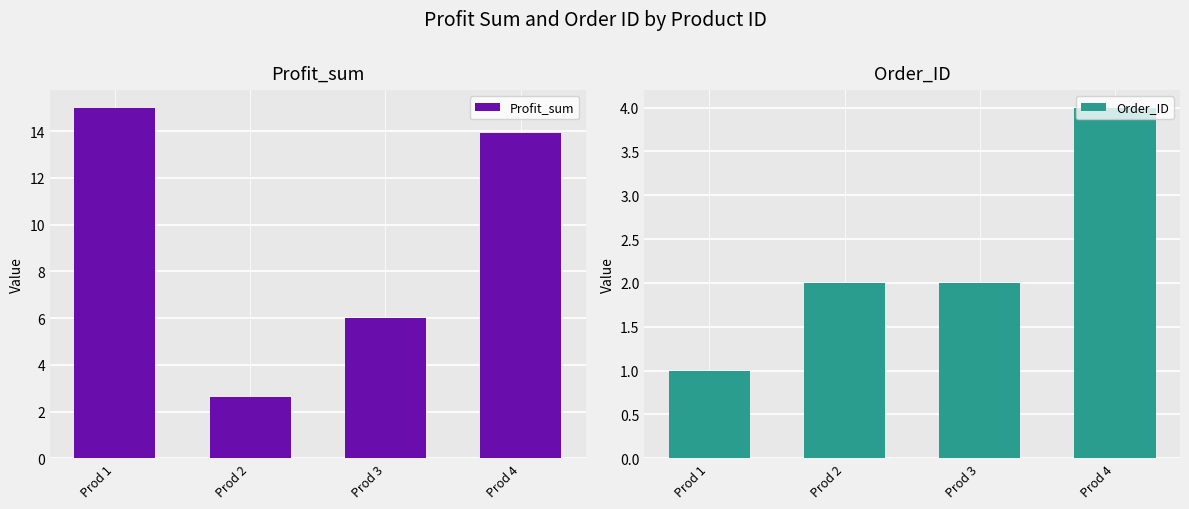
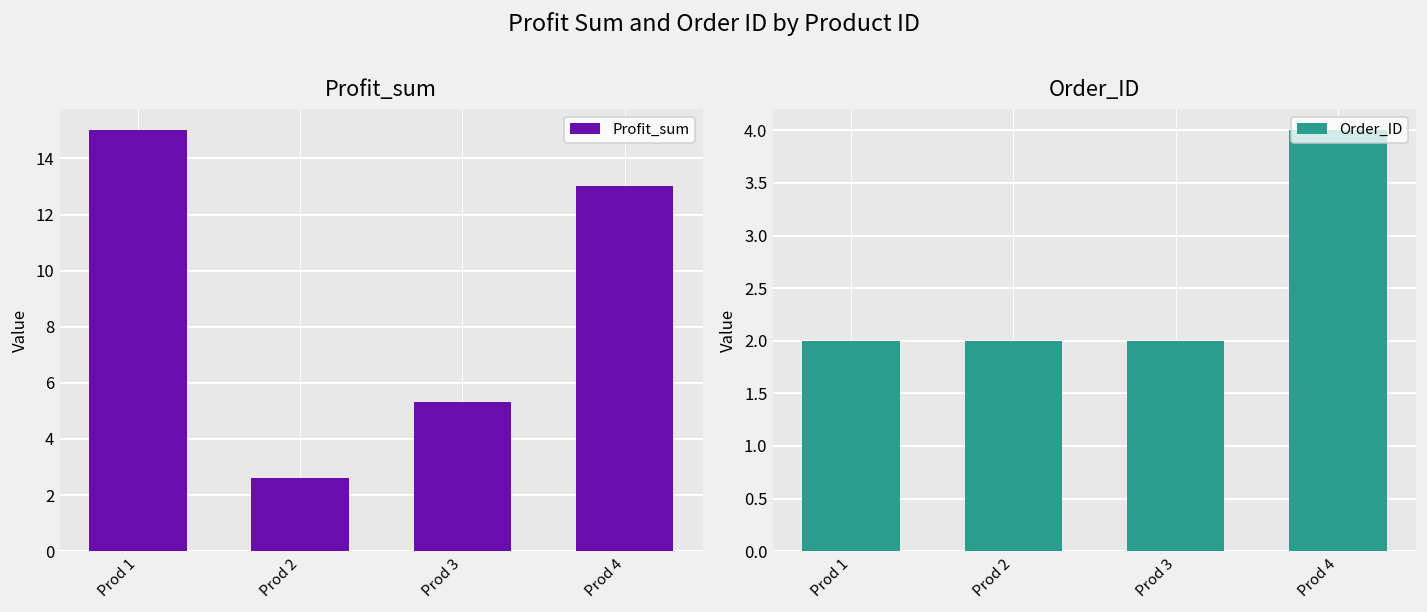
  {
    "Profit_sum": {
      "Prod 1": 15.0,
      "Prod 2": 2.6,
-     "Prod 3": 6.0,
-     "Prod 4": 13.9
+     "Prod 3": 5.3,
+     "Prod 4": 13.0
    },
    "Order_ID": {
-     "Prod 1": 1,
+     "Prod 1": 2,
      "Prod 2": 2,
      "Prod 3": 2
    }
  }
